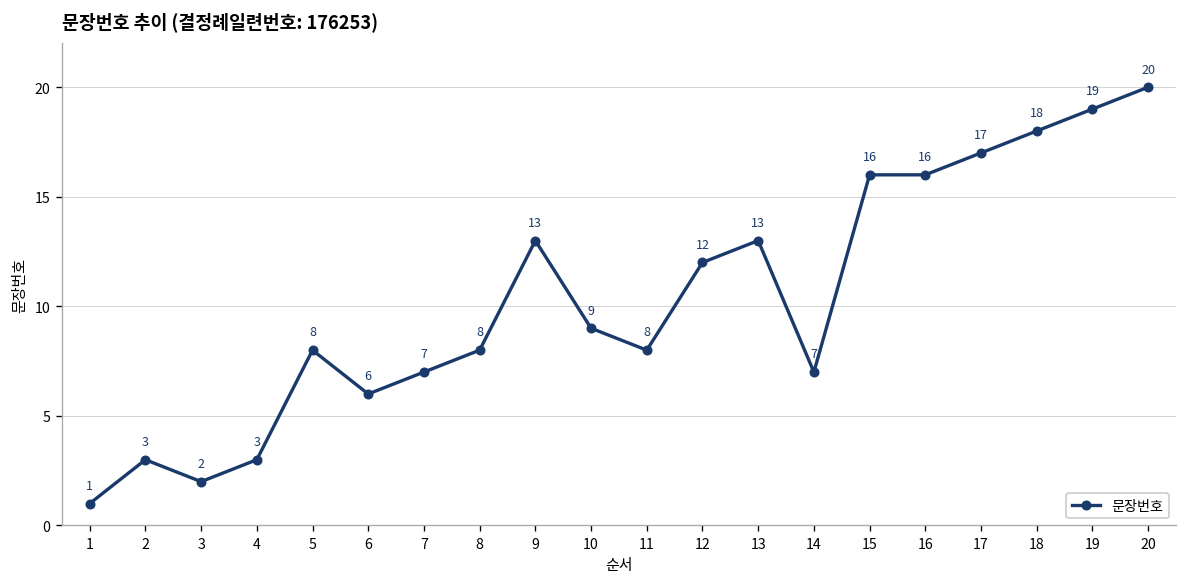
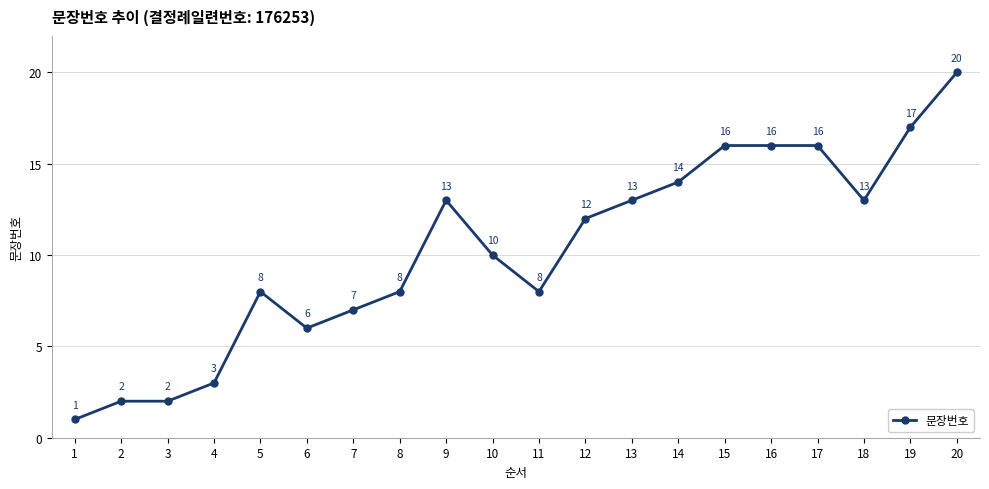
  {
    "1": 1,
-   "2": 3,
+   "2": 2,
    "3": 2,
    "4": 3,
    "5": 8,
    "6": 6,
    "7": 7,
    "8": 8,
    "9": 13,
-   "10": 9,
+   "10": 10,
    "11": 8,
    "12": 12,
    "13": 13,
-   "14": 7,
+   "14": 14,
    "15": 16,
    "16": 16,
-   "17": 17,
-   "18": 18,
-   "19": 19,
+   "17": 16,
+   "18": 13,
+   "19": 17,
    "20": 20
  }
